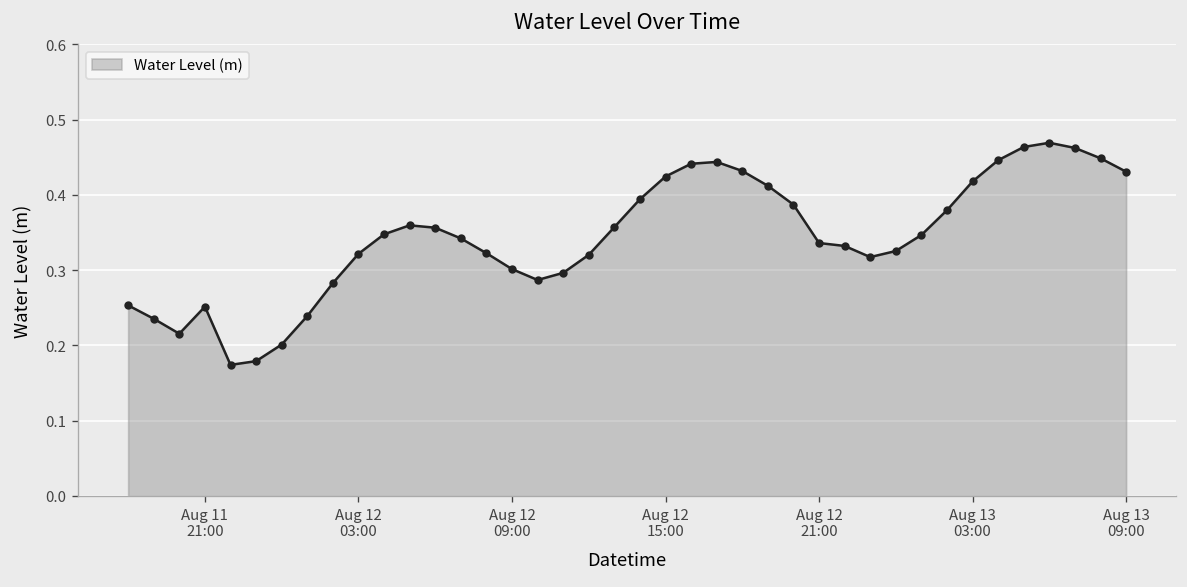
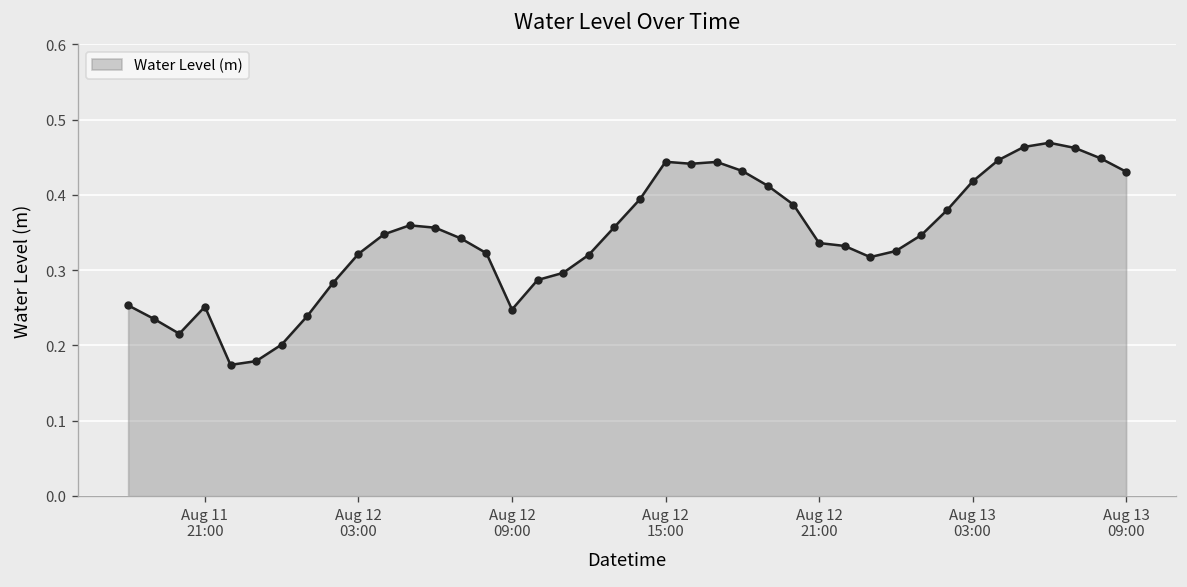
  {
    "Aug 11 21:00": 0.25,
    "Aug 12 03:00": 0.32,
-   "Aug 12 09:00": 0.30,
-   "Aug 12 15:00": 0.42,
+   "Aug 12 09:00": 0.25,
+   "Aug 12 15:00": 0.44,
    "Aug 12 21:00": 0.34,
    "Aug 13 03:00": 0.42,
    "Aug 13 09:00": 0.43
  }
